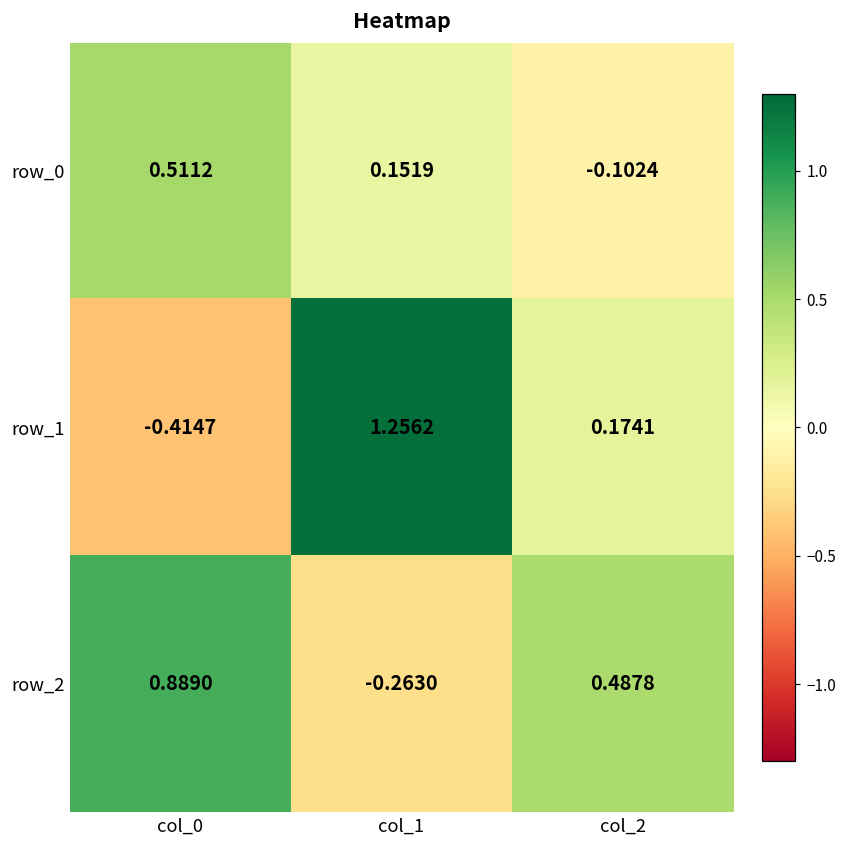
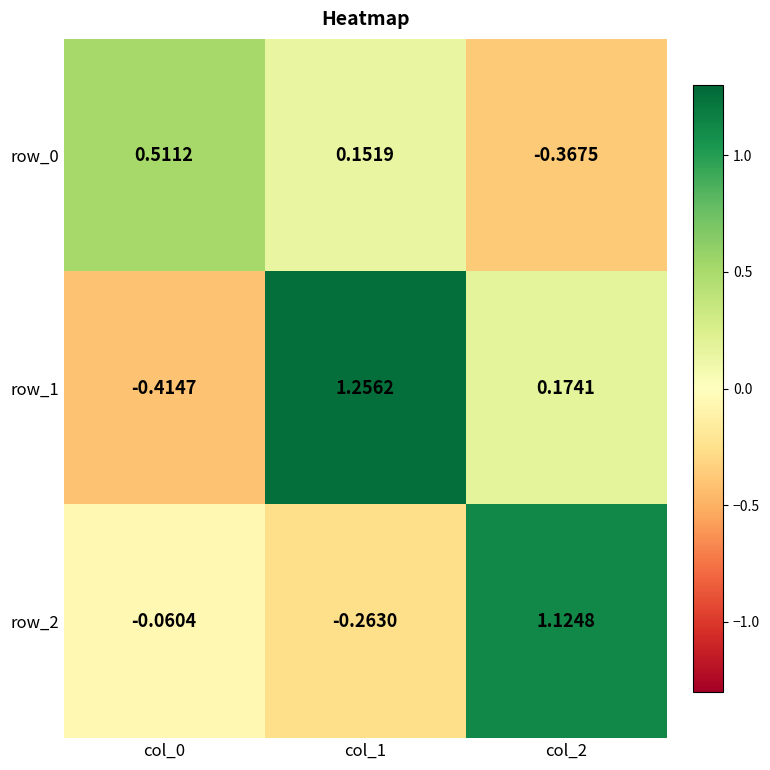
  {
    "row_0": {
      "col_0": 0.5112,
      "col_1": 0.1519,
-     "col_2": -0.1024
+     "col_2": -0.3675
    },
    "row_1": {
      "col_0": -0.4147,
      "col_1": 1.2562,
      "col_2": 0.1741
    },
    "row_2": {
-     "col_0": 0.8890,
+     "col_0": -0.0604,
      "col_1": -0.2630,
-     "col_2": 0.4878
+     "col_2": 1.1248
    }
  }
